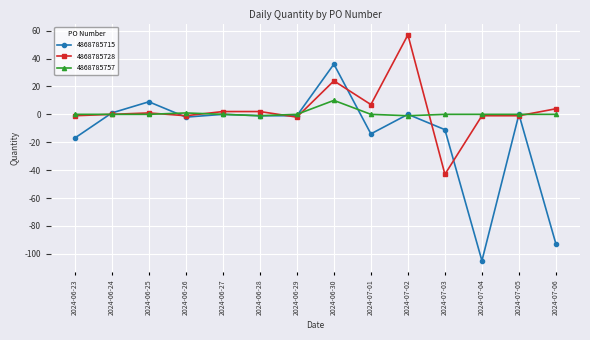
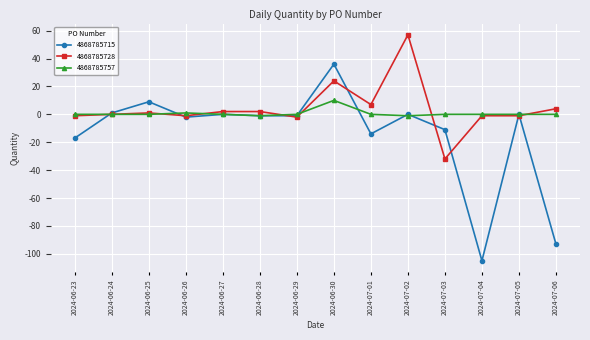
  {
    "4868785715": {
      "2024-06-23": -17,
      "2024-06-25": 9,
      "2024-06-30": 36,
      "2024-07-01": -14,
      "2024-07-03": -11,
      "2024-07-04": -105,
      "2024-07-06": -93
    },
    "4868785728": {
      "2024-06-27": 2,
      "2024-06-28": 2,
      "2024-06-30": 24,
      "2024-07-01": 7,
      "2024-07-02": 57,
-     "2024-07-03": -43,
+     "2024-07-03": -32,
      "2024-07-06": 4
    },
    "4868785757": {
      "2024-06-26": 1,
      "2024-06-30": 10,
      "2024-07-01": 0,
      "2024-07-03": 0,
      "2024-07-06": 0
    }
  }
